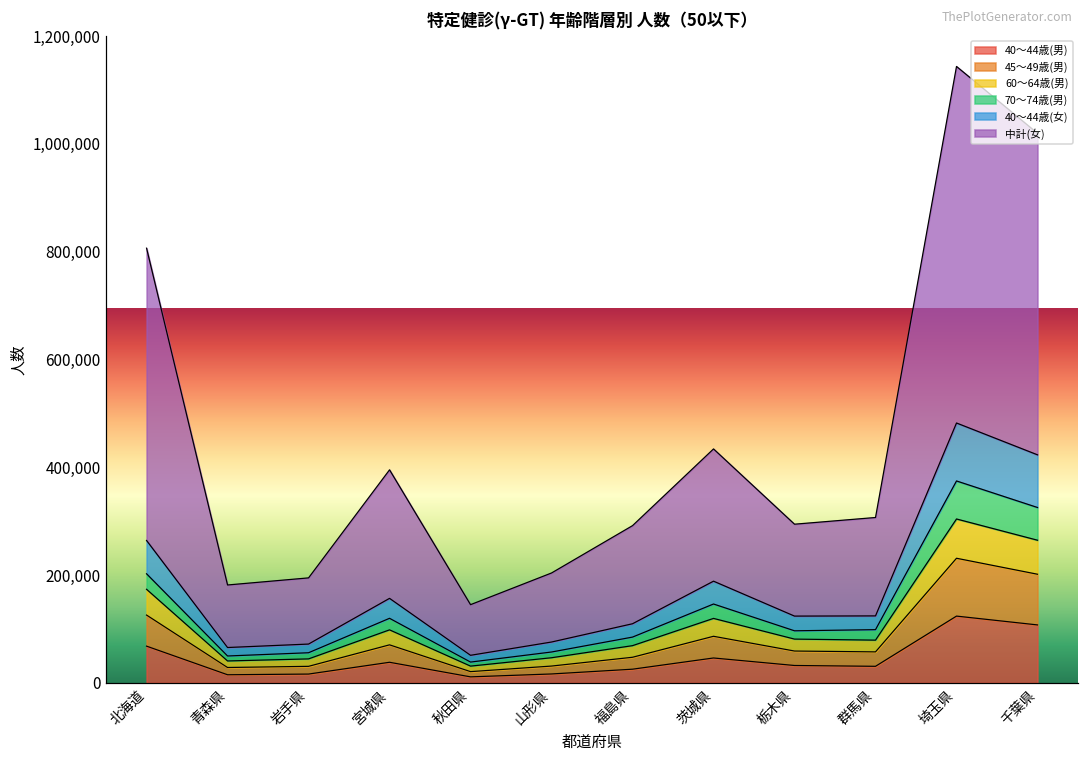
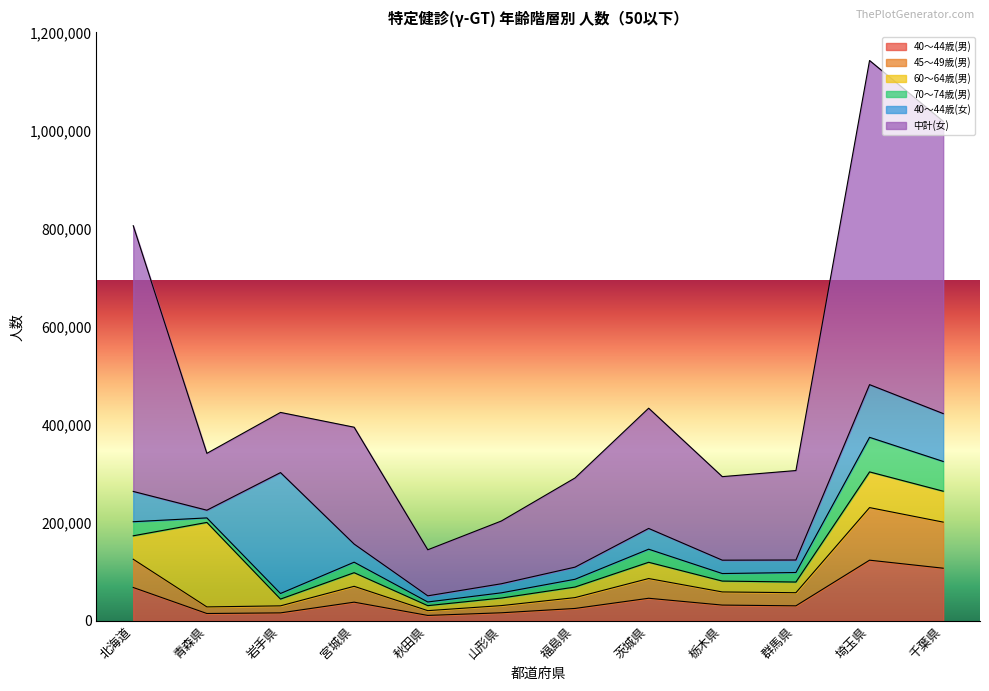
  {
    "60～64歳(男)": {
      "北海道": "50,000",
-     "青森県": "10,000",
+     "青森県": "170,000",
      "岩手県": "10,000",
      "宮城県": "30,000",
      "秋田県": "10,000",
      "山形県": "20,000",
      "福島県": "20,000",
      "茨城県": "30,000",
      "栃木県": "20,000",
      "群馬県": "20,000",
      "埼玉県": "70,000",
      "千葉県": "60,000"
    },
    "70～74歳(男)": {
      "北海道": "30,000",
      "青森県": "10,000",
      "岩手県": "10,000",
      "宮城県": "20,000",
      "秋田県": "10,000",
      "山形県": "10,000",
      "福島県": "20,000",
      "茨城県": "30,000",
      "栃木県": "20,000",
      "群馬県": "20,000",
      "埼玉県": "70,000",
      "千葉県": "60,000"
    },
    "40～44歳(女)": {
      "北海道": "60,000",
      "青森県": "20,000",
-     "岩手県": "20,000",
+     "岩手県": "250,000",
      "宮城県": "40,000",
      "秋田県": "10,000",
      "山形県": "20,000",
      "福島県": "20,000",
      "茨城県": "40,000",
      "栃木県": "30,000",
      "群馬県": "30,000",
      "埼玉県": "110,000",
      "千葉県": "100,000"
    },
    "中計(女)": {
      "北海道": "540,000",
      "青森県": "120,000",
      "岩手県": "120,000",
      "宮城県": "240,000",
      "秋田県": "90,000",
      "山形県": "130,000",
      "福島県": "180,000",
      "茨城県": "250,000",
      "栃木県": "170,000",
      "群馬県": "180,000",
      "埼玉県": "660,000"
    }
  }
